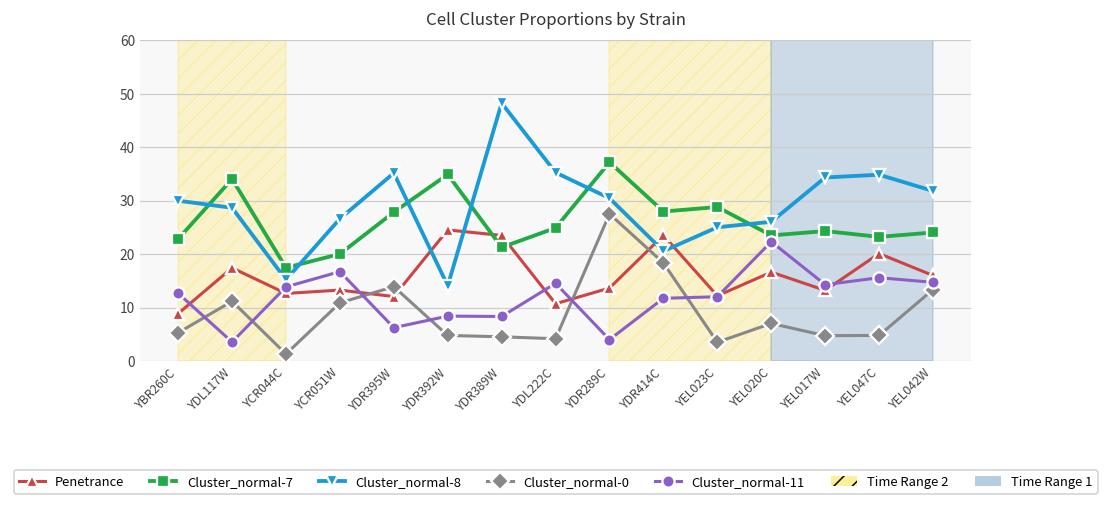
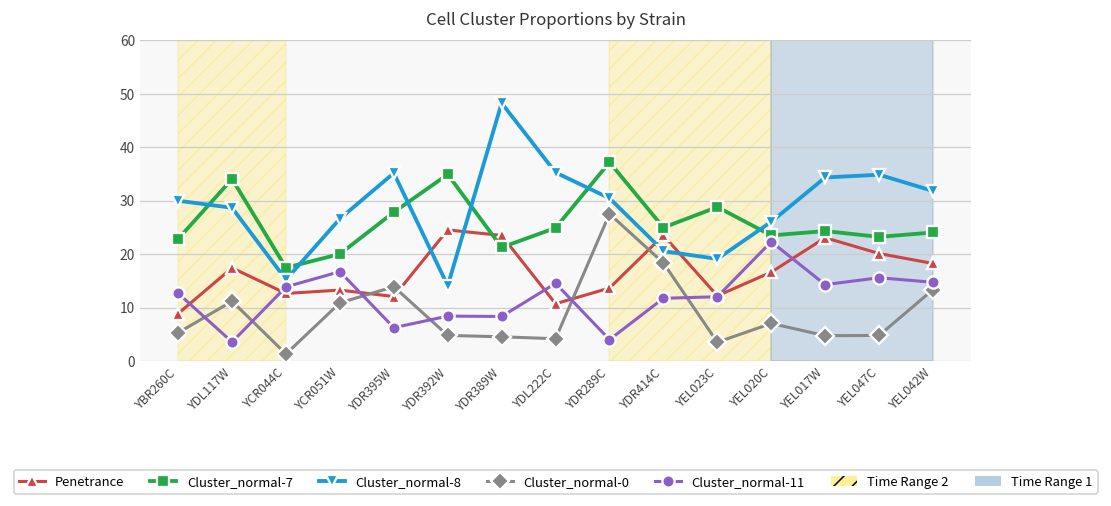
  {
    "Penetrance": {
      "YBR260C": 9,
      "YDL117W": 17,
      "YCR044C": 13,
      "YCR051W": 13,
      "YDR395W": 12,
      "YDR392W": 25,
      "YDR389W": 24,
      "YDL222C": 11,
      "YDR289C": 14,
      "YDR414C": 24,
      "YEL020C": 17,
-     "YEL017W": 13,
+     "YEL017W": 23,
      "YEL047C": 20,
-     "YEL042W": 16
+     "YEL042W": 18
    },
    "Cluster_normal-7": {
      "YBR260C": 23,
      "YDL117W": 34,
      "YCR044C": 17,
      "YCR051W": 20,
      "YDR395W": 28,
      "YDR392W": 35,
      "YDR389W": 21,
      "YDL222C": 25,
      "YDR289C": 37,
-     "YDR414C": 28,
+     "YDR414C": 25,
      "YEL023C": 29,
      "YEL020C": 24,
      "YEL017W": 24,
      "YEL047C": 23,
      "YEL042W": 24
    },
    "Cluster_normal-8": {
      "YBR260C": 30,
      "YDL117W": 29,
      "YCR044C": 15,
      "YCR051W": 27,
      "YDR395W": 35,
      "YDR392W": 14,
      "YDR389W": 48,
      "YDL222C": 35,
      "YDR289C": 30,
      "YDR414C": 21,
-     "YEL023C": 25,
+     "YEL023C": 19,
      "YEL020C": 26,
      "YEL017W": 34,
      "YEL047C": 35,
      "YEL042W": 32
    },
    "Cluster_normal-0": {
      "YBR260C": 5,
      "YDL117W": 11,
      "YCR044C": 1,
      "YCR051W": 11,
      "YDR395W": 14,
      "YDR392W": 5,
      "YDR389W": 5,
      "YDL222C": 4,
      "YDR289C": 28,
      "YDR414C": 18,
      "YEL023C": 4,
      "YEL020C": 7,
      "YEL017W": 5,
      "YEL047C": 5,
      "YEL042W": 13
    },
    "Cluster_normal-11": {
      "YBR260C": 13,
      "YDL117W": 4,
      "YCR044C": 14,
      "YCR051W": 17,
      "YDR395W": 6,
      "YDR392W": 8,
      "YDR389W": 8,
      "YDL222C": 15,
      "YDR289C": 4,
      "YDR414C": 12,
      "YEL020C": 22,
      "YEL017W": 14,
      "YEL047C": 16,
      "YEL042W": 15
    }
  }
